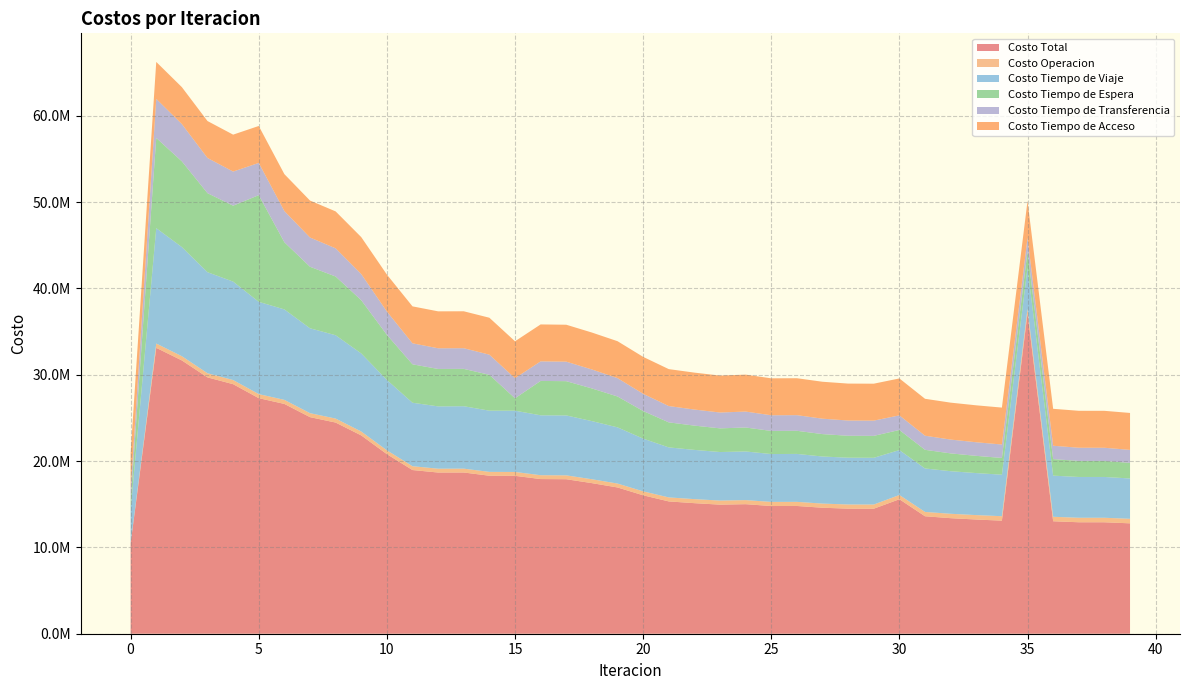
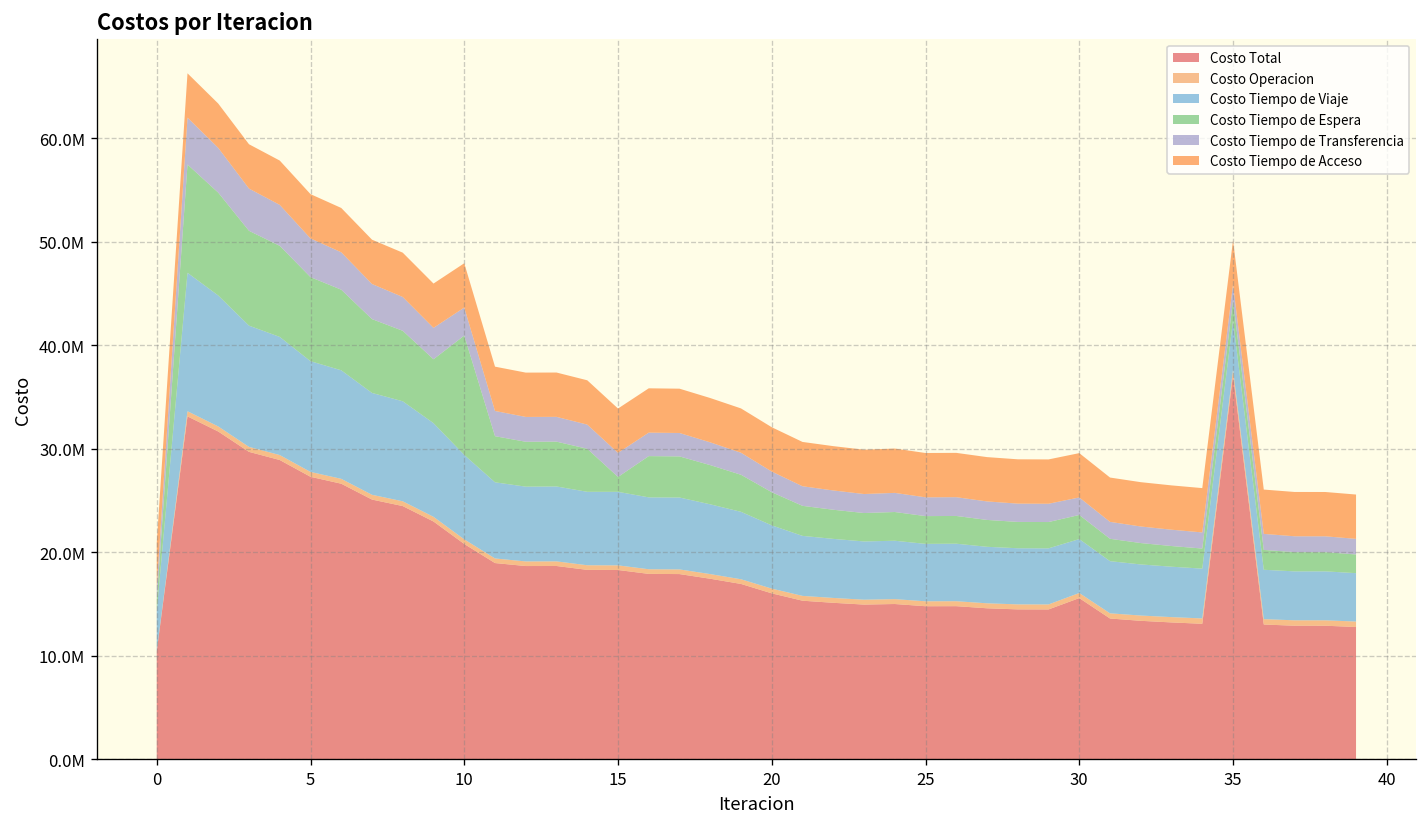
  {
    "Costo Total": {
      "5": 27000000,
      "10": 21000000,
      "15": 18000000,
      "20": 16000000,
      "25": 15000000,
      "30": 16000000,
      "35": 37000000
    },
    "Costo Tiempo de Espera": {
      "0": 1000000,
-     "5": 12000000,
-     "10": 5000000,
+     "5": 8000000,
+     "10": 12000000,
      "15": 1000000,
      "20": 3000000,
      "25": 3000000,
      "30": 2000000,
      "35": 2000000
    }
  }
